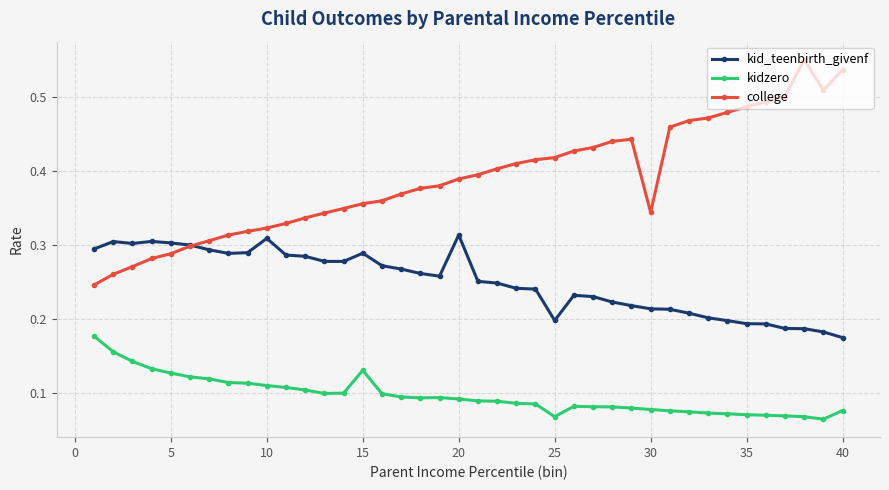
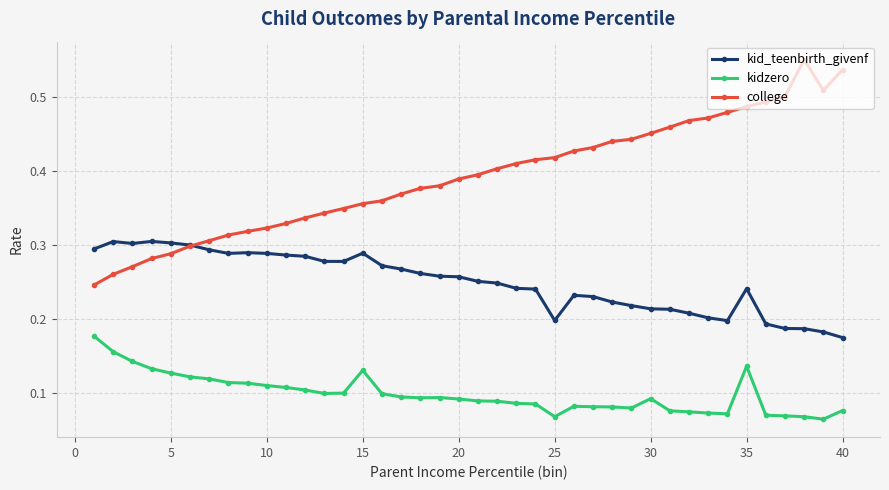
  {
    "kid_teenbirth_givenf": {
      "5": 0.30,
-     "10": 0.31,
+     "10": 0.29,
      "15": 0.29,
-     "20": 0.31,
+     "20": 0.26,
      "25": 0.20,
      "30": 0.21,
-     "35": 0.19,
+     "35": 0.24,
      "40": 0.18
    },
    "kidzero": {
      "5": 0.13,
      "10": 0.11,
      "15": 0.13,
      "20": 0.09,
      "25": 0.07,
-     "30": 0.08,
-     "35": 0.07,
+     "30": 0.09,
+     "35": 0.14,
      "40": 0.08
    },
    "college": {
      "5": 0.29,
      "10": 0.32,
      "15": 0.36,
      "20": 0.39,
      "25": 0.42,
-     "30": 0.34
+     "30": 0.45
    }
  }
